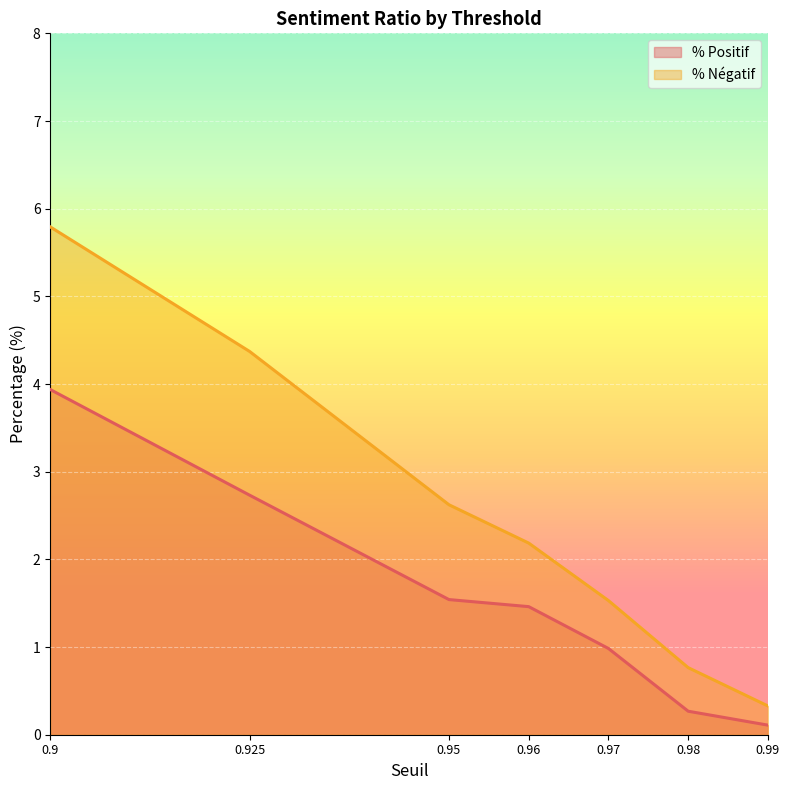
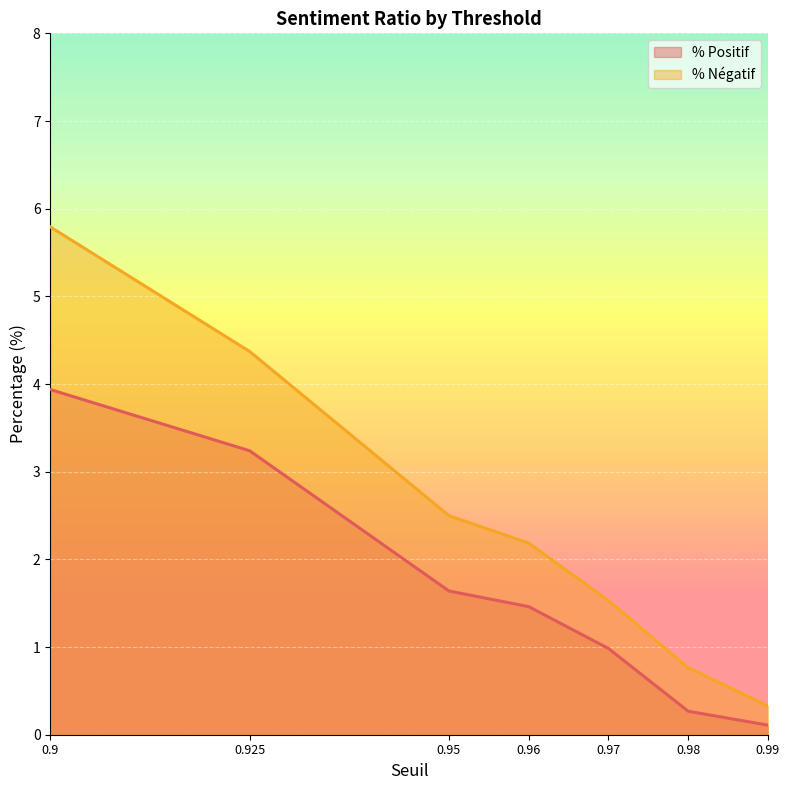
  {
    "% Positif": {
      "0.9": 3.9,
-     "0.925": 2.7,
-     "0.95": 1.5,
+     "0.925": 3.2,
+     "0.95": 1.6,
      "0.96": 1.5,
      "0.97": 1.0,
      "0.98": 0.3,
      "0.99": 0.1
    },
    "% Négatif": {
      "0.9": 5.8,
      "0.925": 4.4,
-     "0.95": 2.6,
+     "0.95": 2.5,
      "0.96": 2.2,
      "0.97": 1.5,
      "0.98": 0.8,
      "0.99": 0.3
    }
  }
